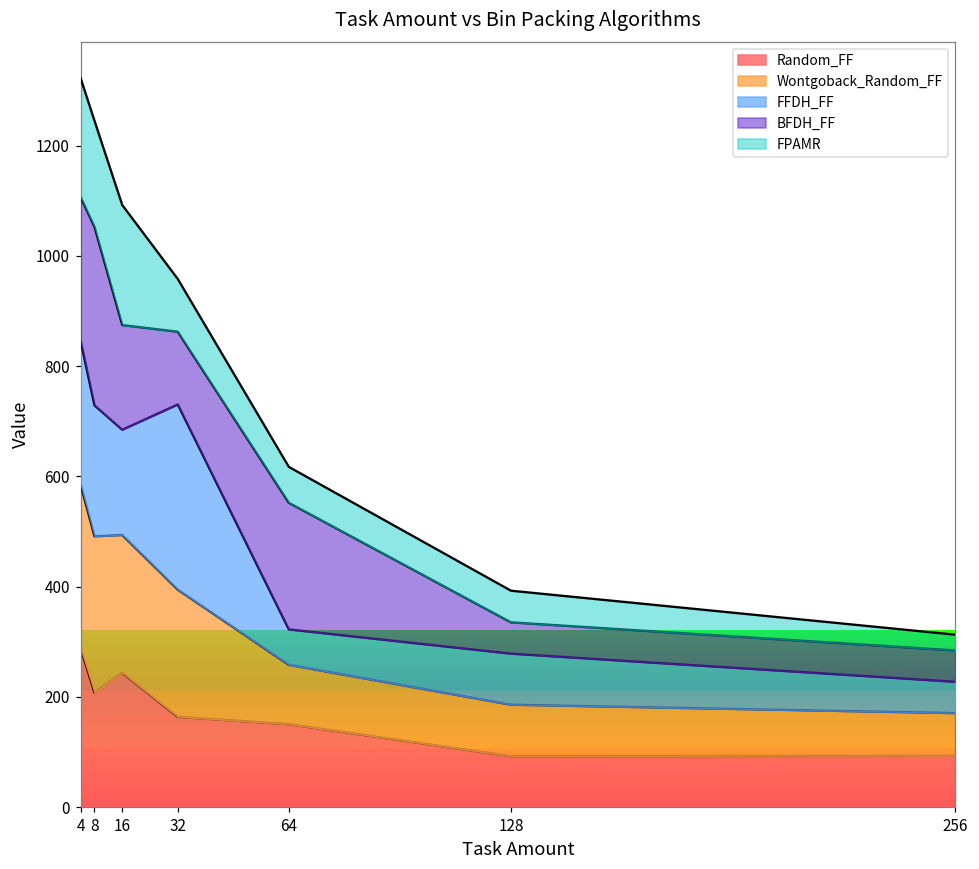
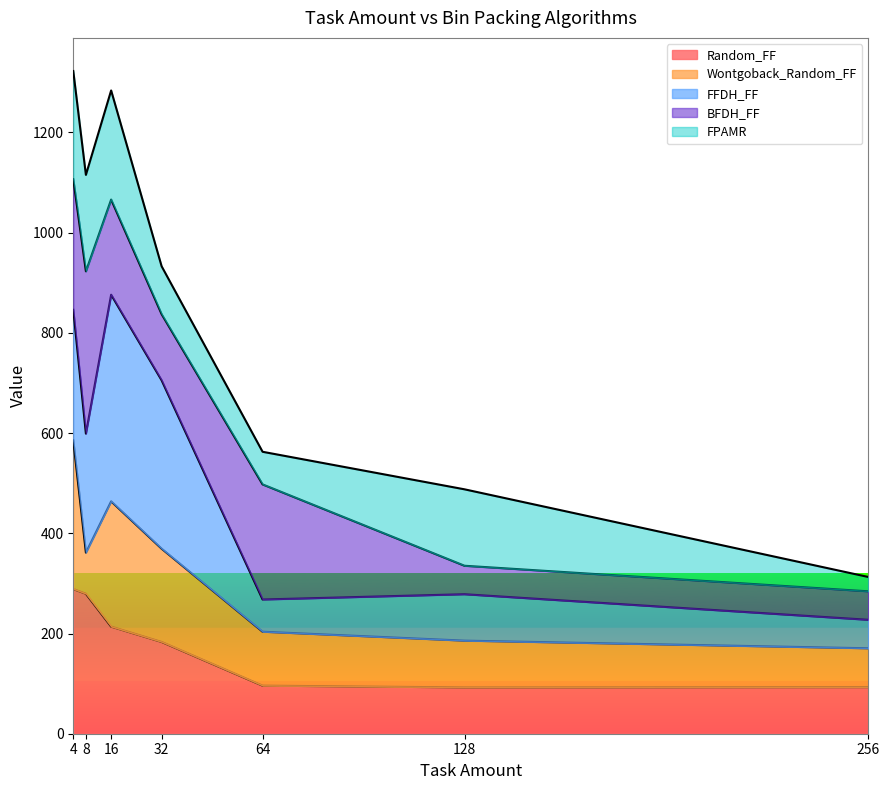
  {
    "Random_FF": {
      "4": 290,
-     "8": 210,
-     "16": 240,
-     "32": 160,
-     "64": 150,
+     "8": 280,
+     "16": 210,
+     "32": 180,
+     "64": 100,
      "128": 90,
      "256": 90
    },
    "Wontgoback_Random_FF": {
      "4": 300,
-     "8": 280,
+     "8": 80,
      "16": 250,
-     "32": 230,
+     "32": 190,
      "64": 110,
      "128": 90,
      "256": 80
    },
    "FFDH_FF": {
      "4": 260,
      "8": 240,
-     "16": 190,
+     "16": 410,
      "32": 340,
      "64": 60,
      "128": 90,
      "256": 60
    },
    "BFDH_FF": {
      "4": 260,
      "8": 320,
      "16": 190,
      "32": 130,
      "64": 230,
      "128": 60,
      "256": 60
    },
    "FPAMR": {
      "4": 220,
      "8": 190,
      "16": 220,
      "32": 100,
      "64": 70,
-     "128": 60,
+     "128": 150,
      "256": 30
    }
  }
